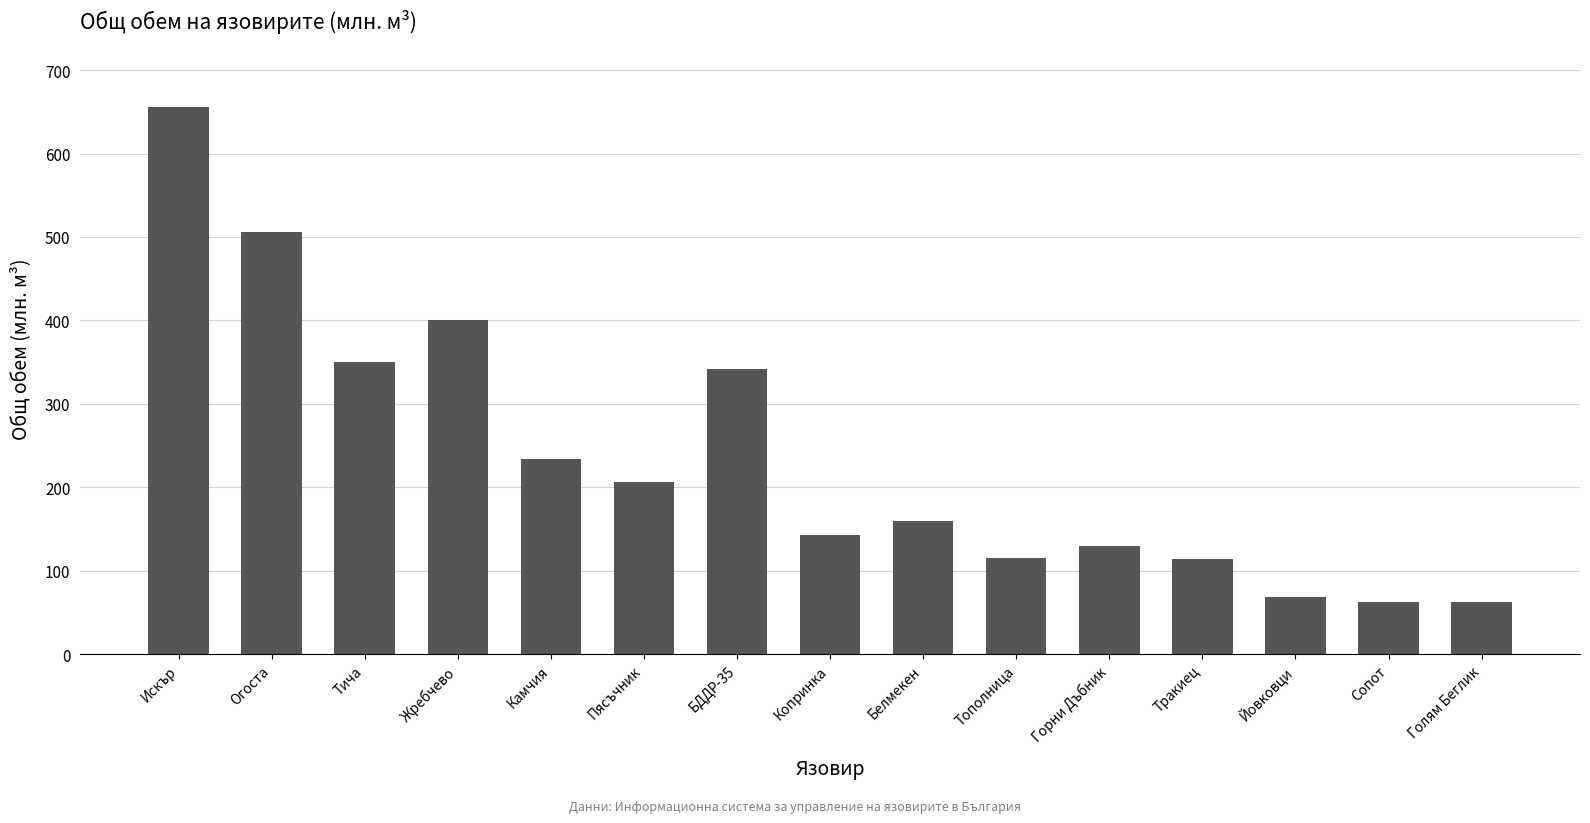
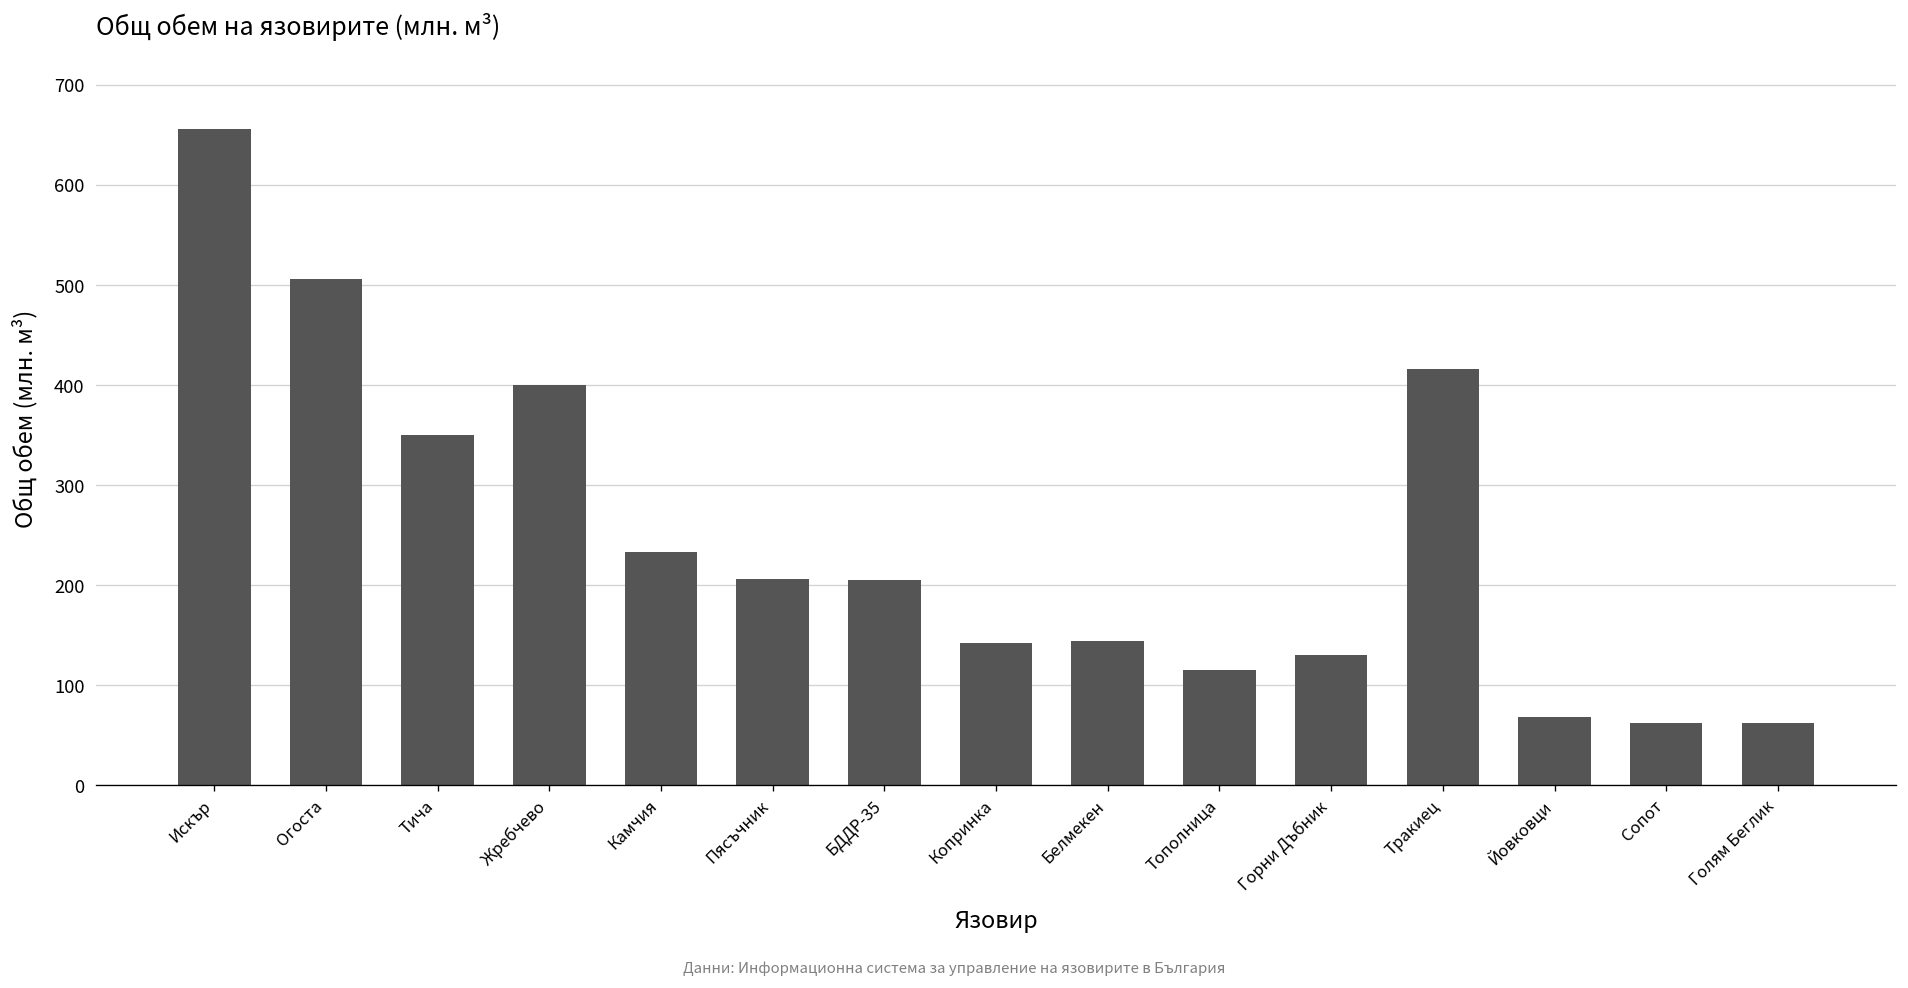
  {
    "Искър": 660,
    "Огоста": 510,
    "Тича": 350,
    "Жребчево": 400,
    "Камчия": 230,
    "Пясъчник": 210,
-   "БДДР-35": 340,
+   "БДДР-35": 210,
    "Копринка": 140,
-   "Белмекен": 160,
+   "Белмекен": 140,
    "Тополница": 120,
    "Горни Дъбник": 130,
-   "Тракиец": 110,
+   "Тракиец": 420,
    "Йовковци": 70,
    "Сопот": 60,
    "Голям Беглик": 60
  }
